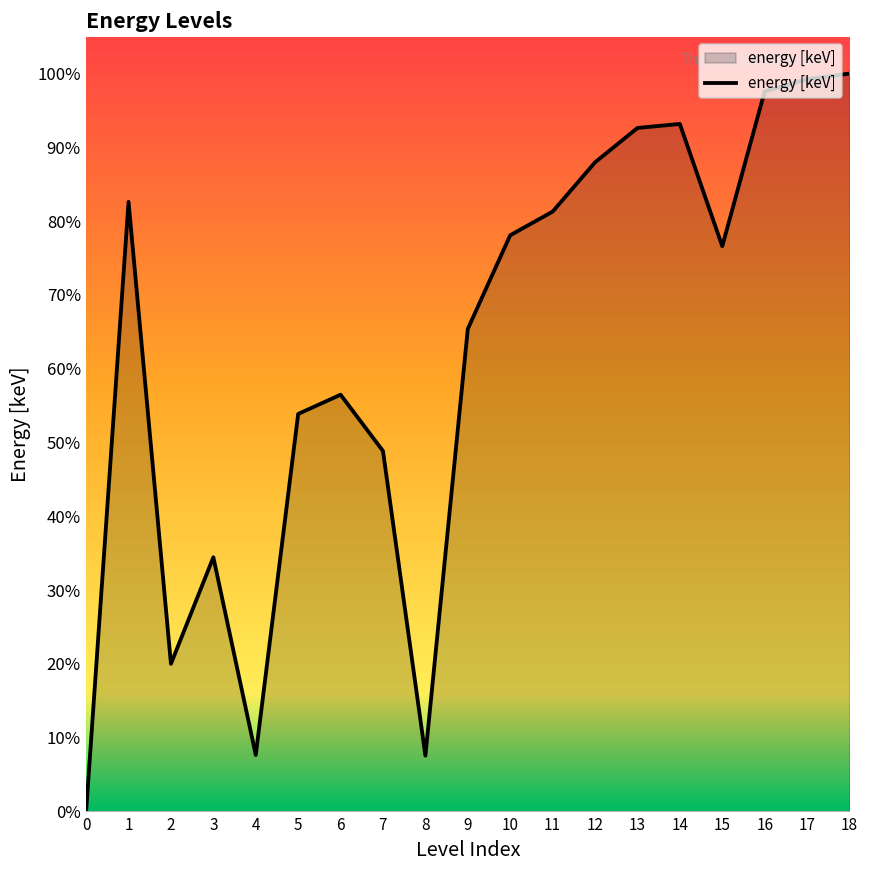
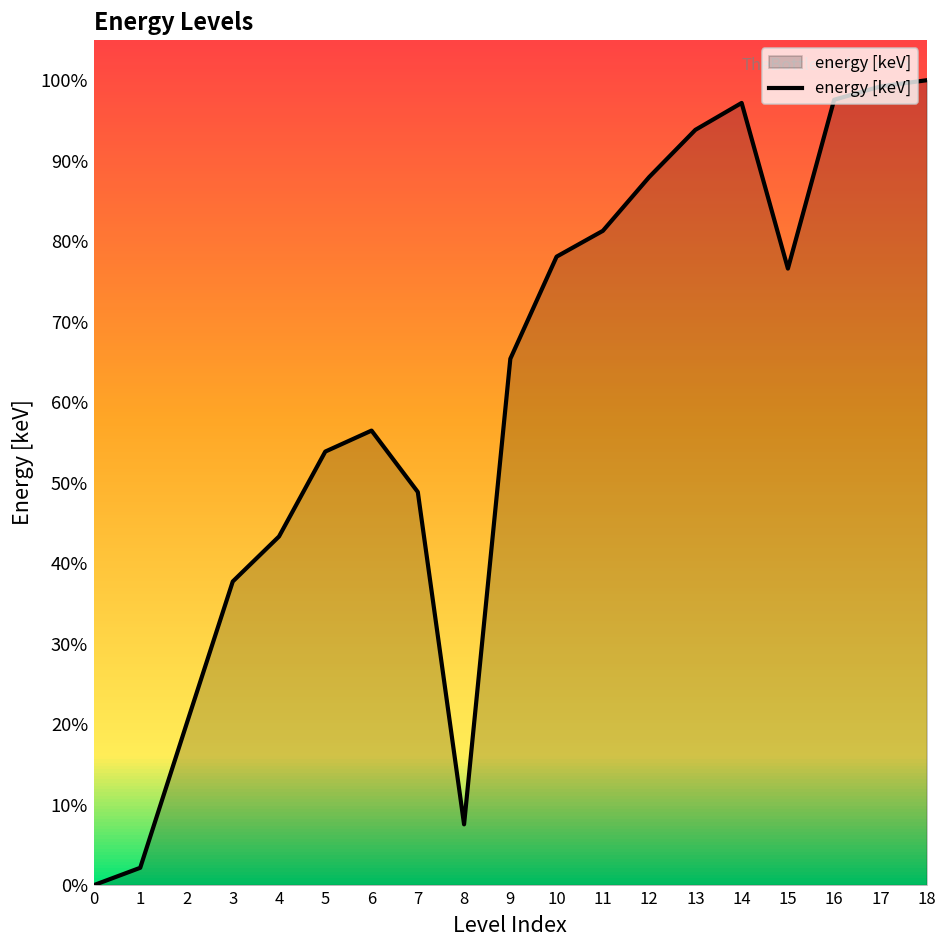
  {
    "0": "0%",
-   "1": "83%",
+   "1": "2%",
    "2": "20%",
-   "3": "34%",
-   "4": "8%",
+   "3": "38%",
+   "4": "43%",
    "5": "54%",
    "6": "56%",
    "7": "49%",
    "8": "8%",
    "9": "65%",
    "10": "78%",
    "11": "81%",
    "12": "88%",
-   "13": "93%",
-   "14": "93%",
+   "13": "94%",
+   "14": "97%",
    "15": "77%",
    "18": "100%"
  }
